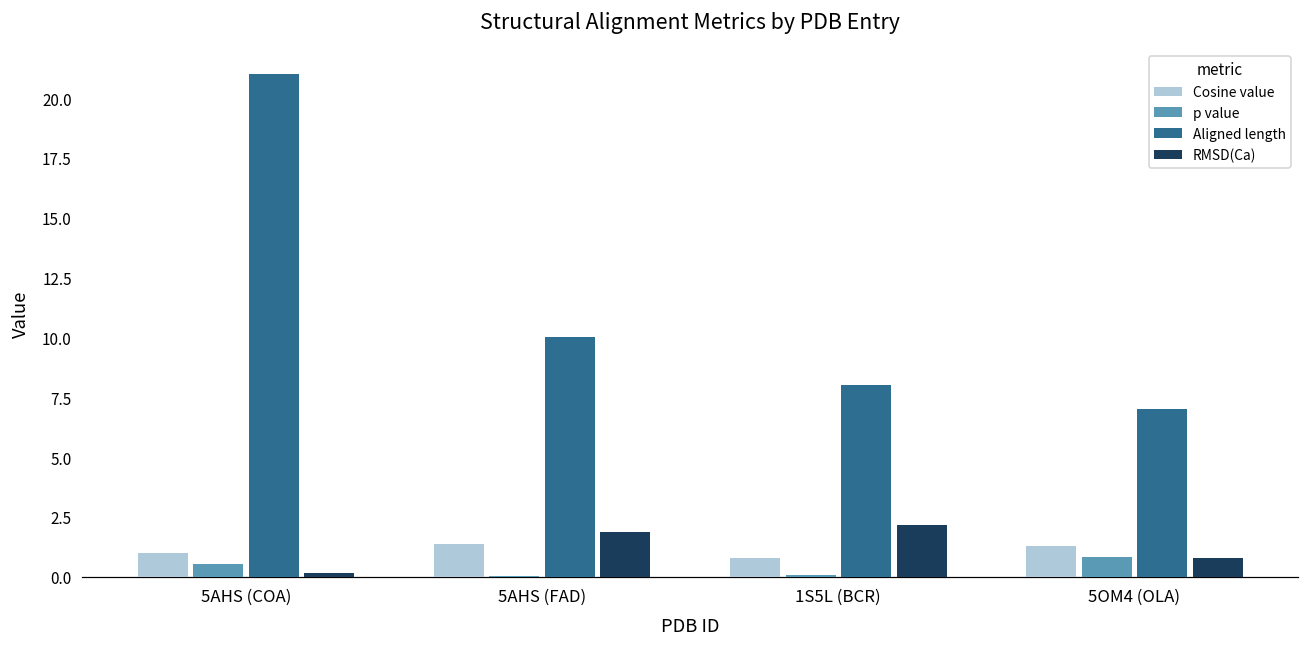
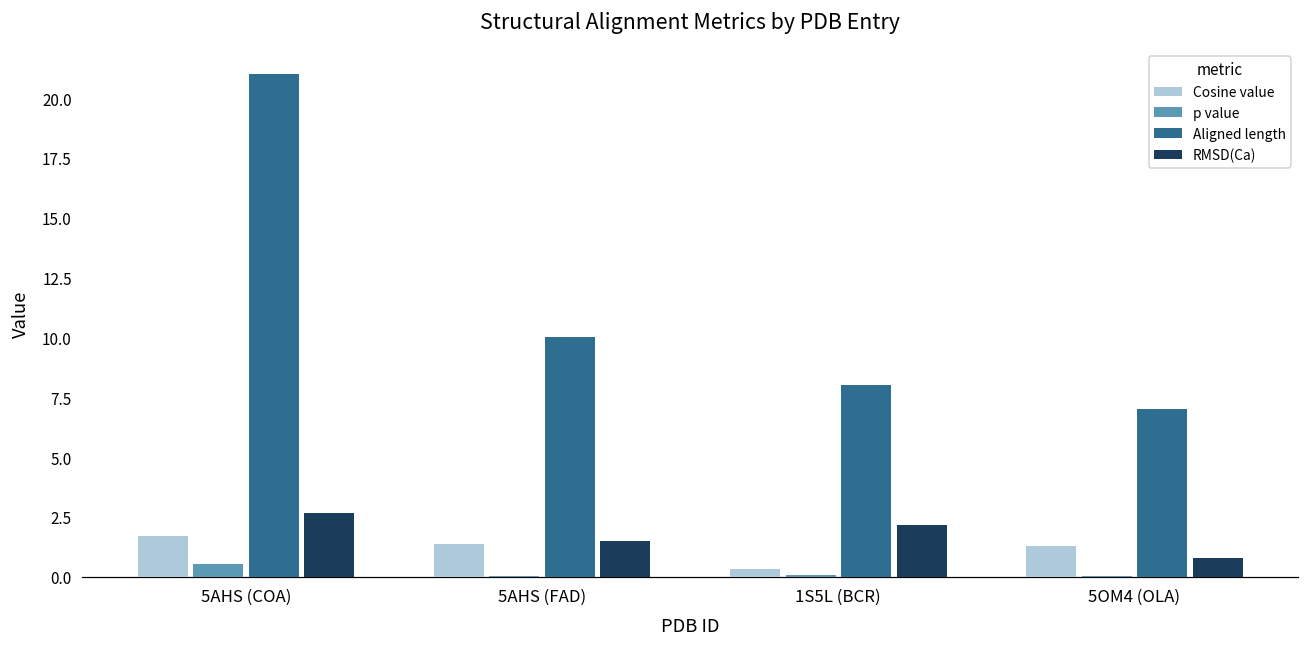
  {
    "Cosine value": {
-     "5AHS (COA)": 1.0,
+     "5AHS (COA)": 1.7,
      "5AHS (FAD)": 1.4,
-     "1S5L (BCR)": 0.8,
+     "1S5L (BCR)": 0.3,
      "5OM4 (OLA)": 1.3
    },
    "p value": {
      "5AHS (COA)": 0.5,
-     "5OM4 (OLA)": 0.8
+     "5OM4 (OLA)": 0.0
    },
    "Aligned length": {
      "5AHS (COA)": 21.0,
      "5AHS (FAD)": 10.0,
      "1S5L (BCR)": 8.0,
      "5OM4 (OLA)": 7.0
    },
    "RMSD(Ca)": {
-     "5AHS (COA)": 0.1,
-     "5AHS (FAD)": 1.9,
+     "5AHS (COA)": 2.7,
+     "5AHS (FAD)": 1.5,
      "1S5L (BCR)": 2.2,
      "5OM4 (OLA)": 0.8
    }
  }
